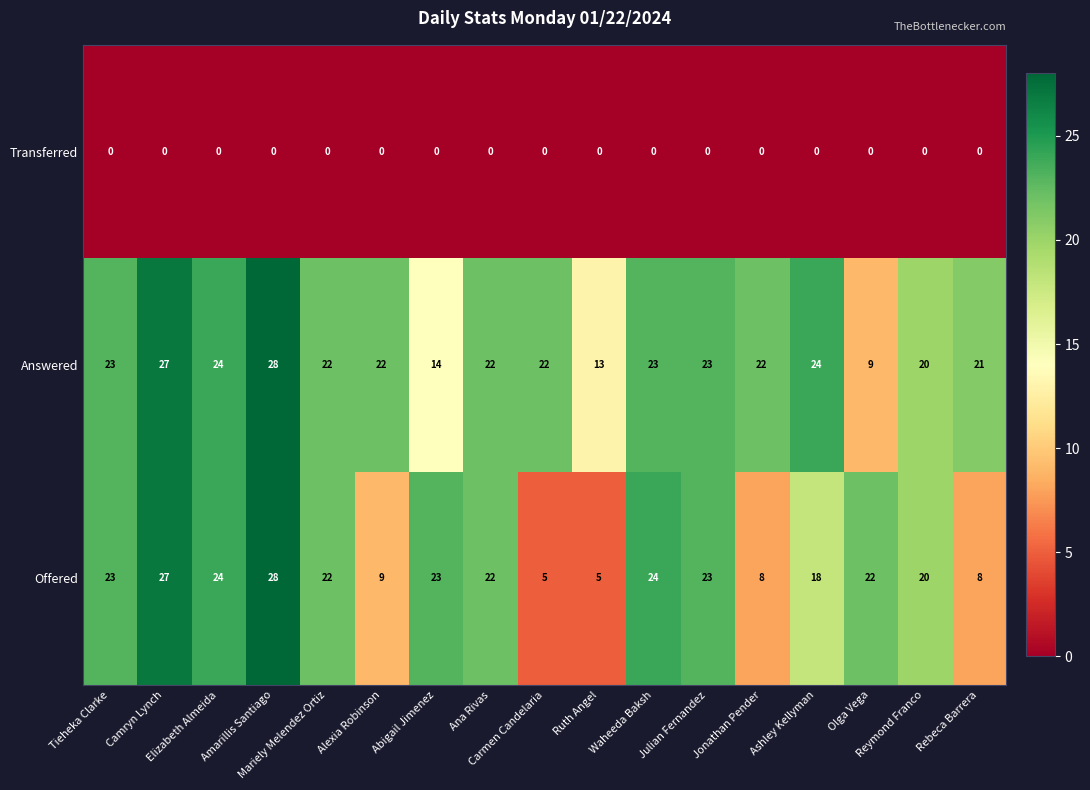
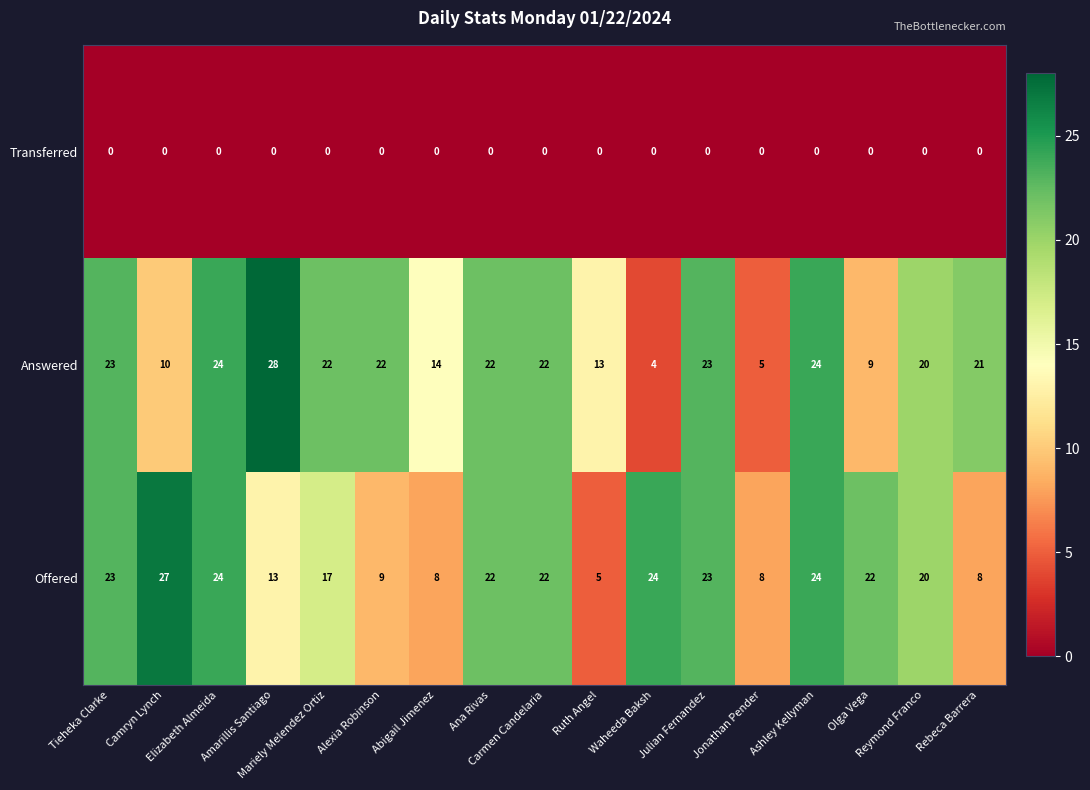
  {
    "Transferred": {
      "Tieheka Clarke": 0,
      "Camryn Lynch": 0,
      "Elizabeth Almeida": 0,
      "Amarillis Santiago": 0,
      "Mariely Melendez Ortiz": 0,
      "Alexia Robinson": 0,
      "Abigail Jimenez": 0,
      "Ana Rivas": 0,
      "Carmen Candelaria": 0,
      "Ruth Angel": 0,
      "Waheeda Baksh": 0,
      "Julian Fernandez": 0,
      "Jonathan Pender": 0,
      "Ashley Kellyman": 0,
      "Olga Vega": 0,
      "Reymond Franco": 0,
      "Rebeca Barrera": 0
    },
    "Answered": {
      "Tieheka Clarke": 23,
-     "Camryn Lynch": 27,
+     "Camryn Lynch": 10,
      "Elizabeth Almeida": 24,
      "Amarillis Santiago": 28,
      "Mariely Melendez Ortiz": 22,
      "Alexia Robinson": 22,
      "Abigail Jimenez": 14,
      "Ana Rivas": 22,
      "Carmen Candelaria": 22,
      "Ruth Angel": 13,
-     "Waheeda Baksh": 23,
+     "Waheeda Baksh": 4,
      "Julian Fernandez": 23,
-     "Jonathan Pender": 22,
+     "Jonathan Pender": 5,
      "Ashley Kellyman": 24,
      "Olga Vega": 9,
      "Reymond Franco": 20,
      "Rebeca Barrera": 21
    },
    "Offered": {
      "Tieheka Clarke": 23,
      "Camryn Lynch": 27,
      "Elizabeth Almeida": 24,
-     "Amarillis Santiago": 28,
-     "Mariely Melendez Ortiz": 22,
+     "Amarillis Santiago": 13,
+     "Mariely Melendez Ortiz": 17,
      "Alexia Robinson": 9,
-     "Abigail Jimenez": 23,
+     "Abigail Jimenez": 8,
      "Ana Rivas": 22,
-     "Carmen Candelaria": 5,
+     "Carmen Candelaria": 22,
      "Ruth Angel": 5,
      "Waheeda Baksh": 24,
      "Julian Fernandez": 23,
      "Jonathan Pender": 8,
-     "Ashley Kellyman": 18,
+     "Ashley Kellyman": 24,
      "Olga Vega": 22,
      "Reymond Franco": 20,
      "Rebeca Barrera": 8
    }
  }
